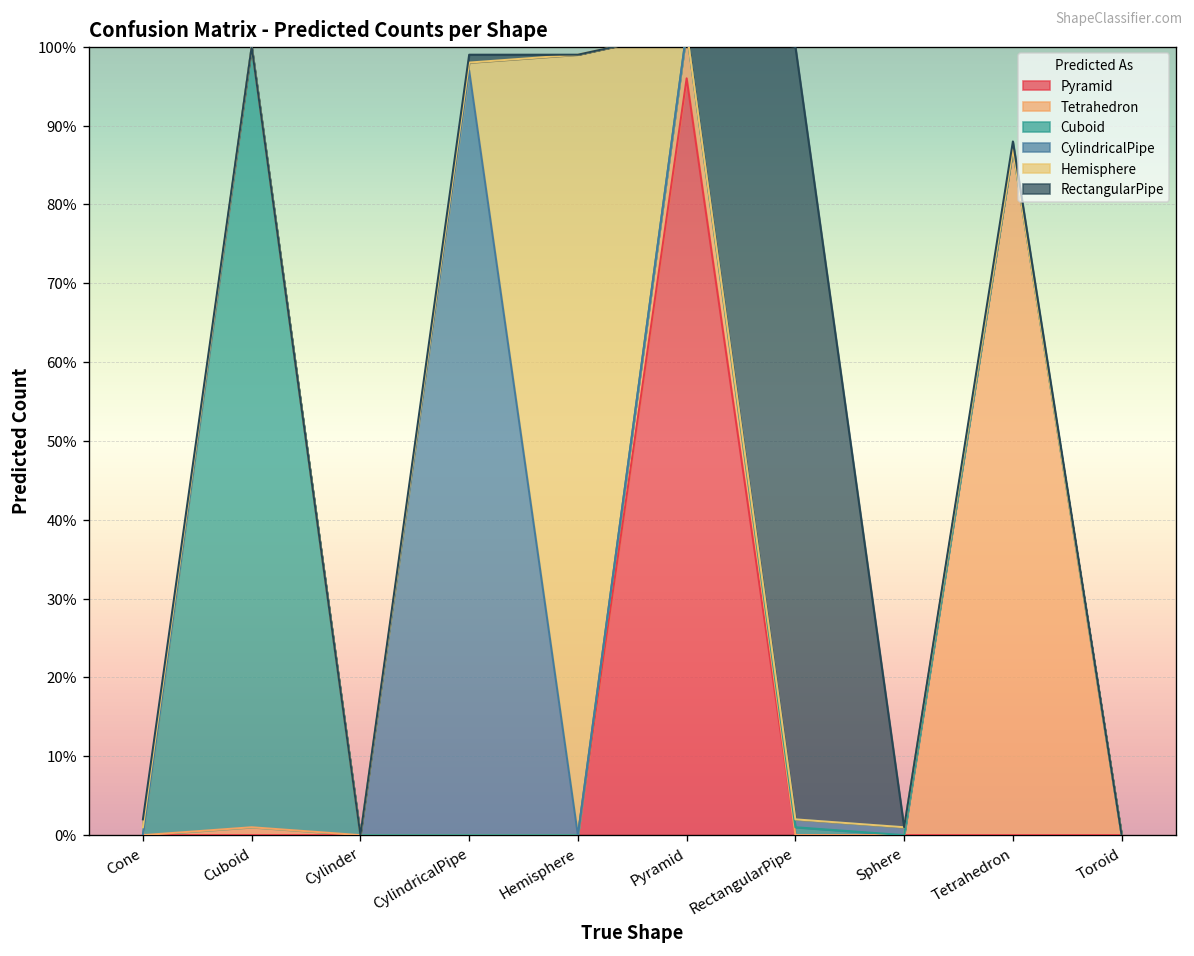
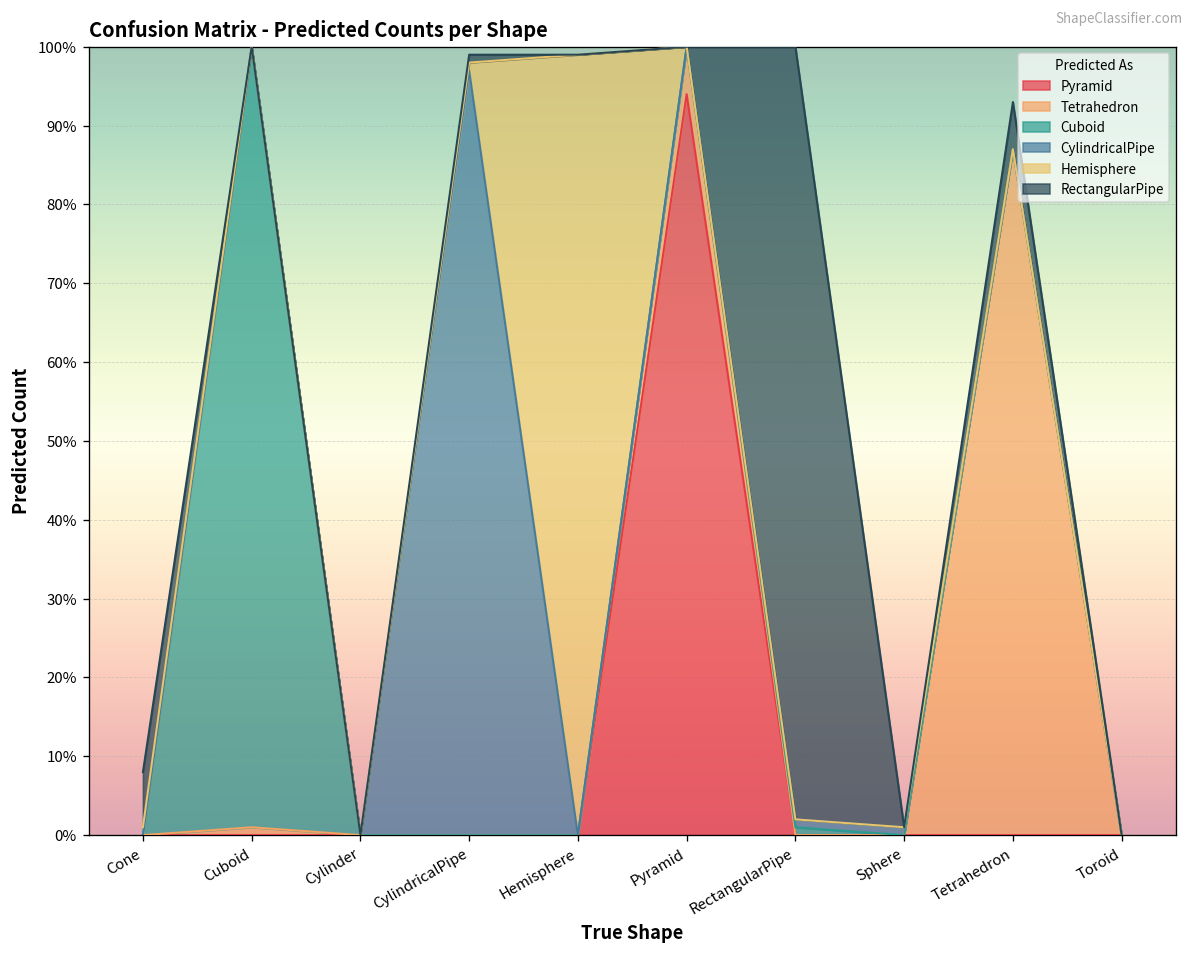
  {
    "Pyramid": {
      "Cuboid": "0%",
-     "Pyramid": "96%",
+     "Pyramid": "94%",
      "Tetrahedron": "0%"
    },
    "RectangularPipe": {
-     "Cone": "1%",
+     "Cone": "7%",
      "CylindricalPipe": "1%",
      "RectangularPipe": "98%",
-     "Tetrahedron": "1%"
+     "Tetrahedron": "6%"
    }
  }
